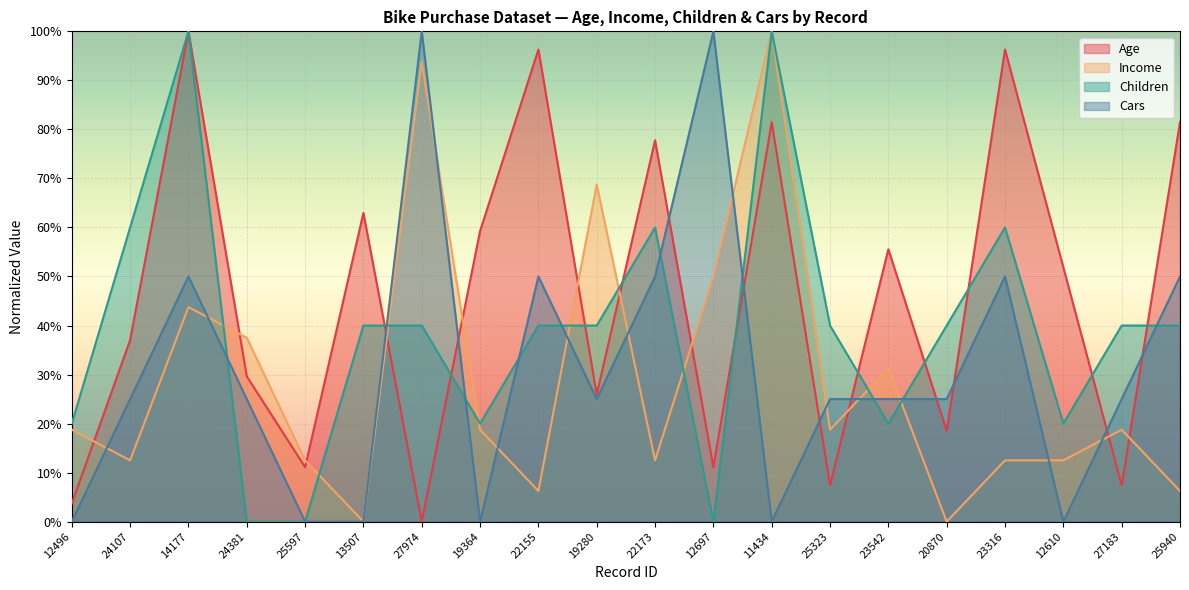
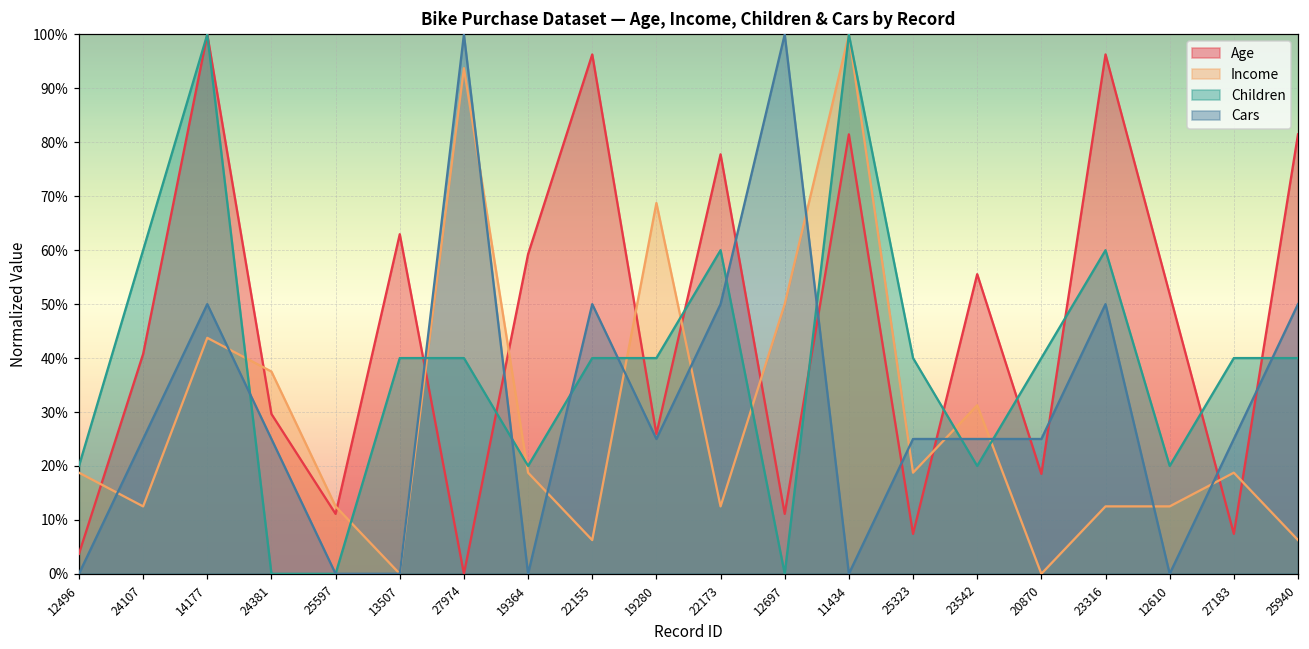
  {
    "Age": {
      "12496": "4%",
-     "24107": "37%",
+     "24107": "41%",
      "24381": "30%",
      "25597": "11%",
      "13507": "63%",
      "27974": "0%",
      "19364": "59%",
      "22155": "96%",
      "19280": "26%",
      "22173": "78%",
      "12697": "11%",
      "11434": "81%",
      "25323": "7%",
      "23542": "56%",
      "20870": "19%",
      "23316": "96%",
      "12610": "52%",
      "27183": "7%",
      "25940": "81%"
    },
    "Income": {
      "12496": "19%",
      "24107": "13%",
      "14177": "44%",
      "24381": "38%",
      "25597": "13%",
      "27974": "94%",
      "19364": "19%",
      "22155": "6%",
      "19280": "69%",
      "22173": "13%",
      "12697": "50%",
      "25323": "19%",
      "23542": "31%",
      "20870": "0%",
      "23316": "13%",
      "12610": "13%",
      "27183": "19%",
      "25940": "6%"
    }
  }
